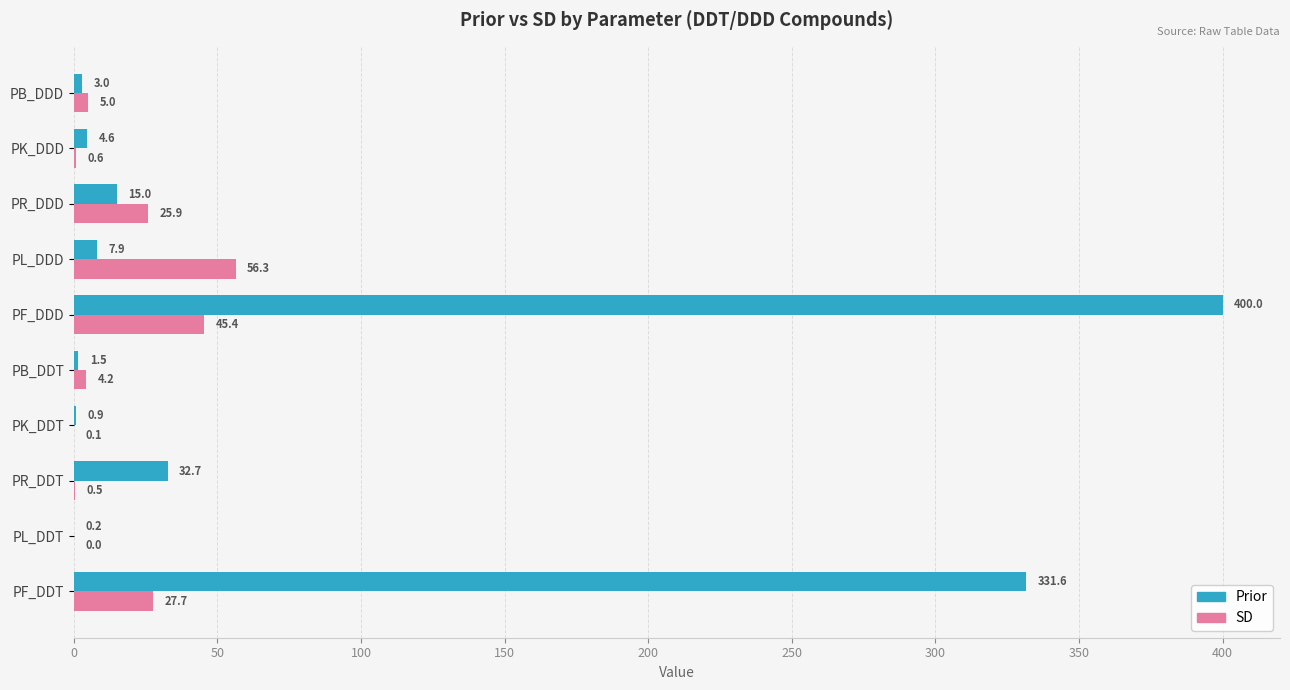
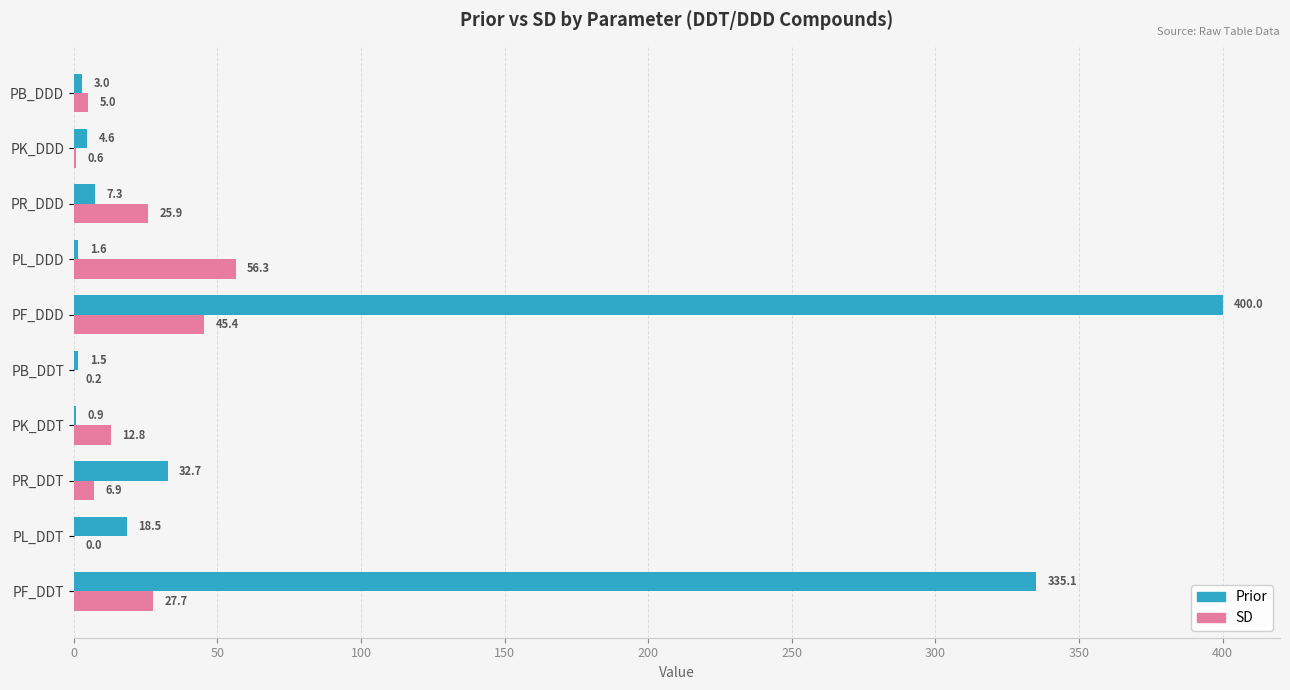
  {
    "Prior": {
      "PB_DDD": 3.0,
      "PK_DDD": 4.6,
-     "PR_DDD": 15.0,
-     "PL_DDD": 7.9,
+     "PR_DDD": 7.3,
+     "PL_DDD": 1.6,
      "PF_DDD": 400.0,
      "PB_DDT": 1.5,
      "PK_DDT": 0.9,
      "PR_DDT": 32.7,
-     "PL_DDT": 0.2,
-     "PF_DDT": 331.6
+     "PL_DDT": 18.5,
+     "PF_DDT": 335.1
    },
    "SD": {
      "PB_DDD": 5.0,
      "PK_DDD": 0.6,
      "PR_DDD": 25.9,
      "PL_DDD": 56.3,
      "PF_DDD": 45.4,
-     "PB_DDT": 4.2,
-     "PK_DDT": 0.1,
-     "PR_DDT": 0.5,
+     "PB_DDT": 0.2,
+     "PK_DDT": 12.8,
+     "PR_DDT": 6.9,
      "PL_DDT": 0.0,
      "PF_DDT": 27.7
    }
  }
